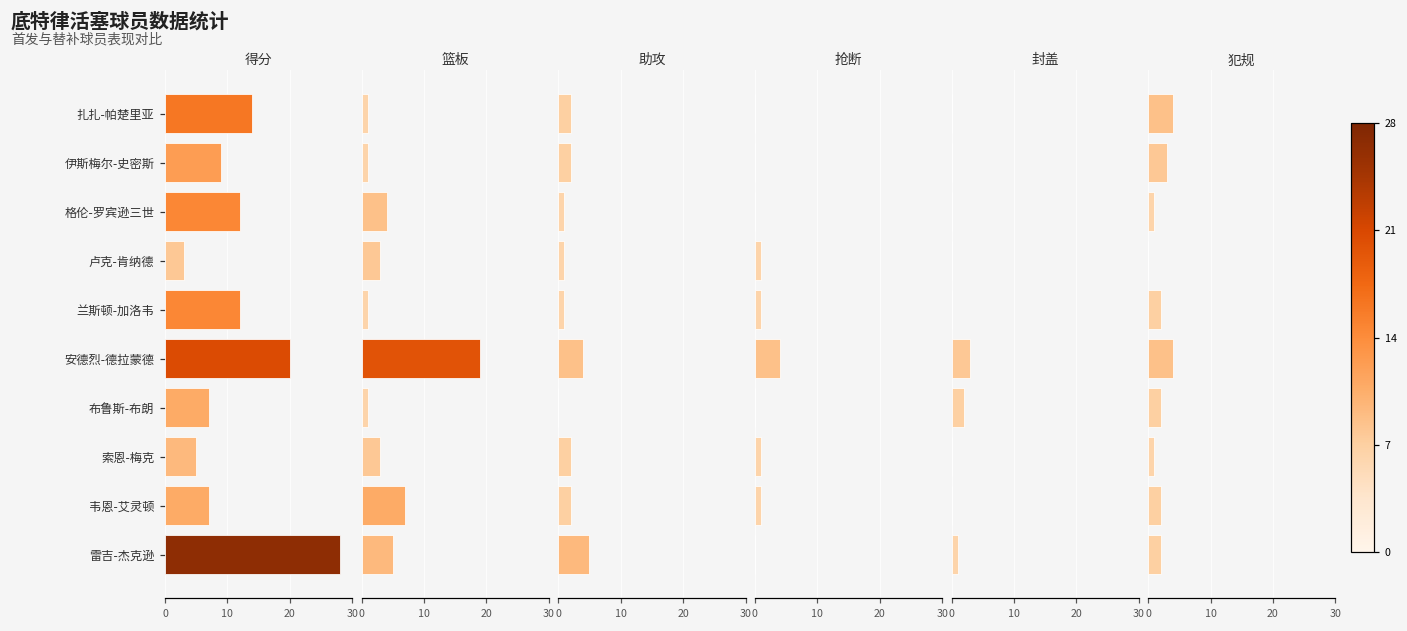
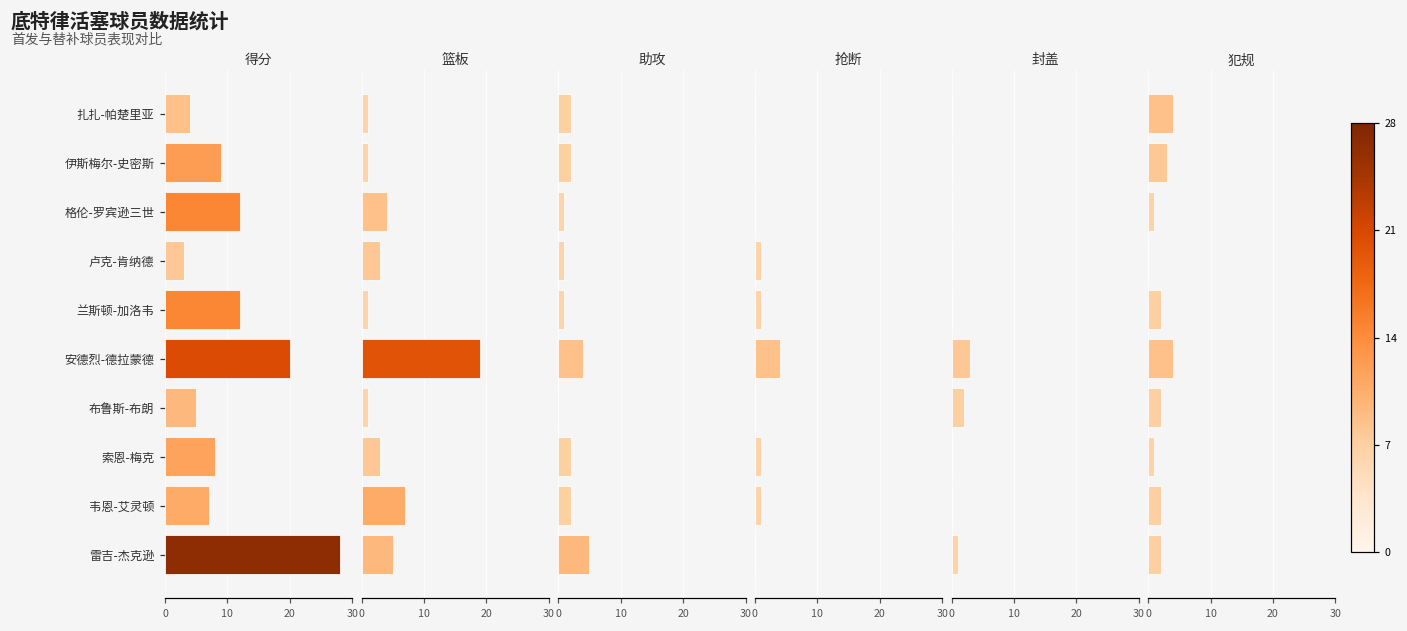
  {
    "得分": {
-     "扎扎-帕楚里亚": 14,
+     "扎扎-帕楚里亚": 4,
      "伊斯梅尔-史密斯": 9,
      "格伦-罗宾逊三世": 12,
      "卢克-肯纳德": 3,
      "兰斯顿-加洛韦": 12,
      "安德烈-德拉蒙德": 20,
-     "布鲁斯-布朗": 7,
-     "索恩-梅克": 5,
+     "布鲁斯-布朗": 5,
+     "索恩-梅克": 8,
      "韦恩-艾灵顿": 7,
      "雷吉-杰克逊": 28
    }
  }
